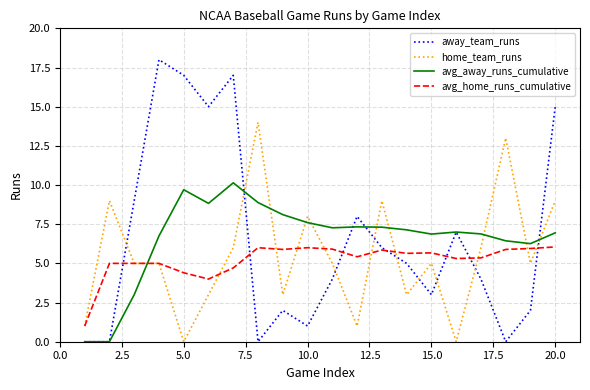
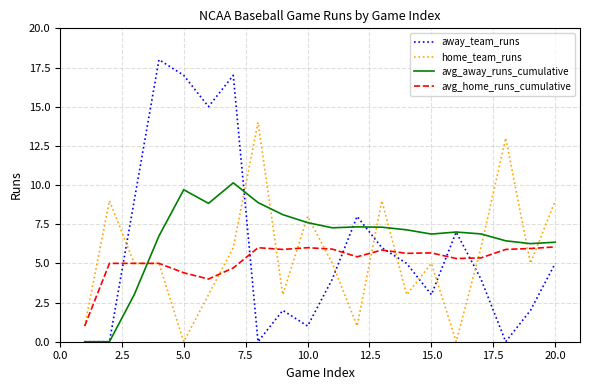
  {
    "away_team_runs": {
      "5.0": 17,
      "10.0": 1,
      "15.0": 3,
-     "20.0": 15
+     "20.0": 5
    },
    "home_team_runs": {
      "5.0": 0.0,
      "10.0": 8.0,
      "15.0": 5.0,
      "20.0": 9.0
    },
    "avg_away_runs_cumulative": {
      "5.0": 9.7,
      "10.0": 7.6,
      "15.0": 6.9,
-     "20.0": 7.0
+     "20.0": 6.4
    },
    "avg_home_runs_cumulative": {
      "5.0": 4.4,
      "10.0": 6.0,
      "15.0": 5.7,
      "20.0": 6.1
    }
  }
